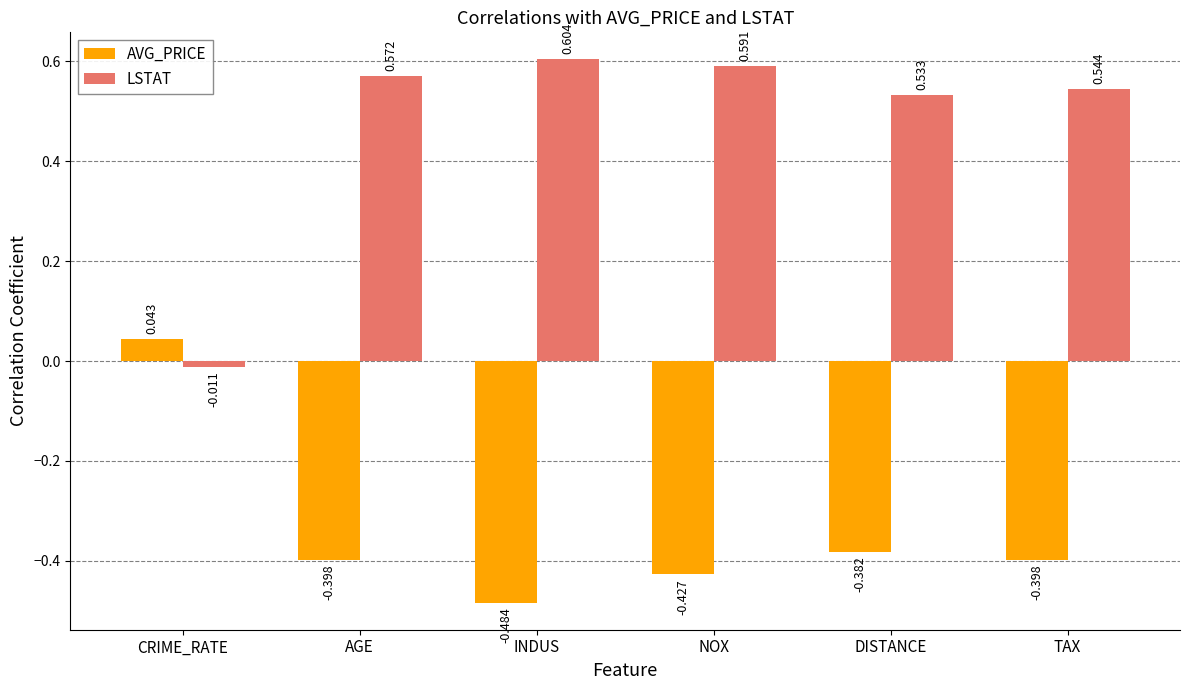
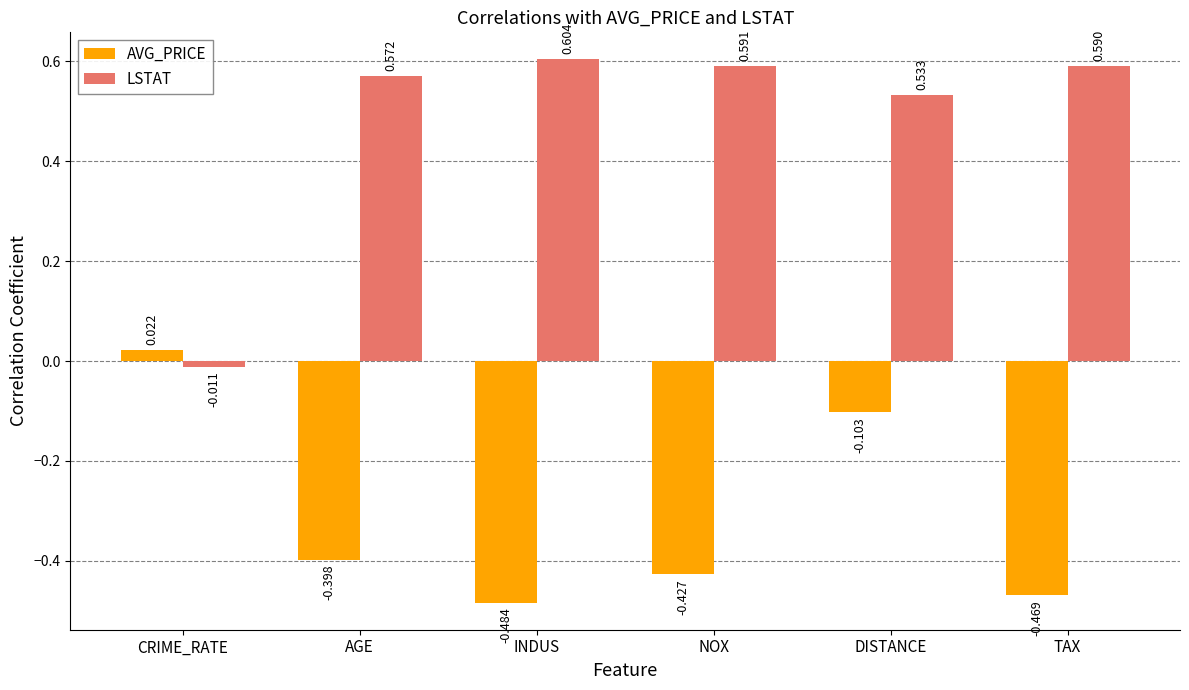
  {
    "AVG_PRICE": {
-     "CRIME_RATE": 0.043,
+     "CRIME_RATE": 0.022,
      "AGE": -0.398,
      "INDUS": -0.484,
      "NOX": -0.427,
-     "DISTANCE": -0.382,
-     "TAX": -0.398
+     "DISTANCE": -0.103,
+     "TAX": -0.469
    },
    "LSTAT": {
      "CRIME_RATE": -0.011,
      "AGE": 0.572,
      "INDUS": 0.604,
      "NOX": 0.591,
      "DISTANCE": 0.533,
-     "TAX": 0.544
+     "TAX": 0.590
    }
  }
